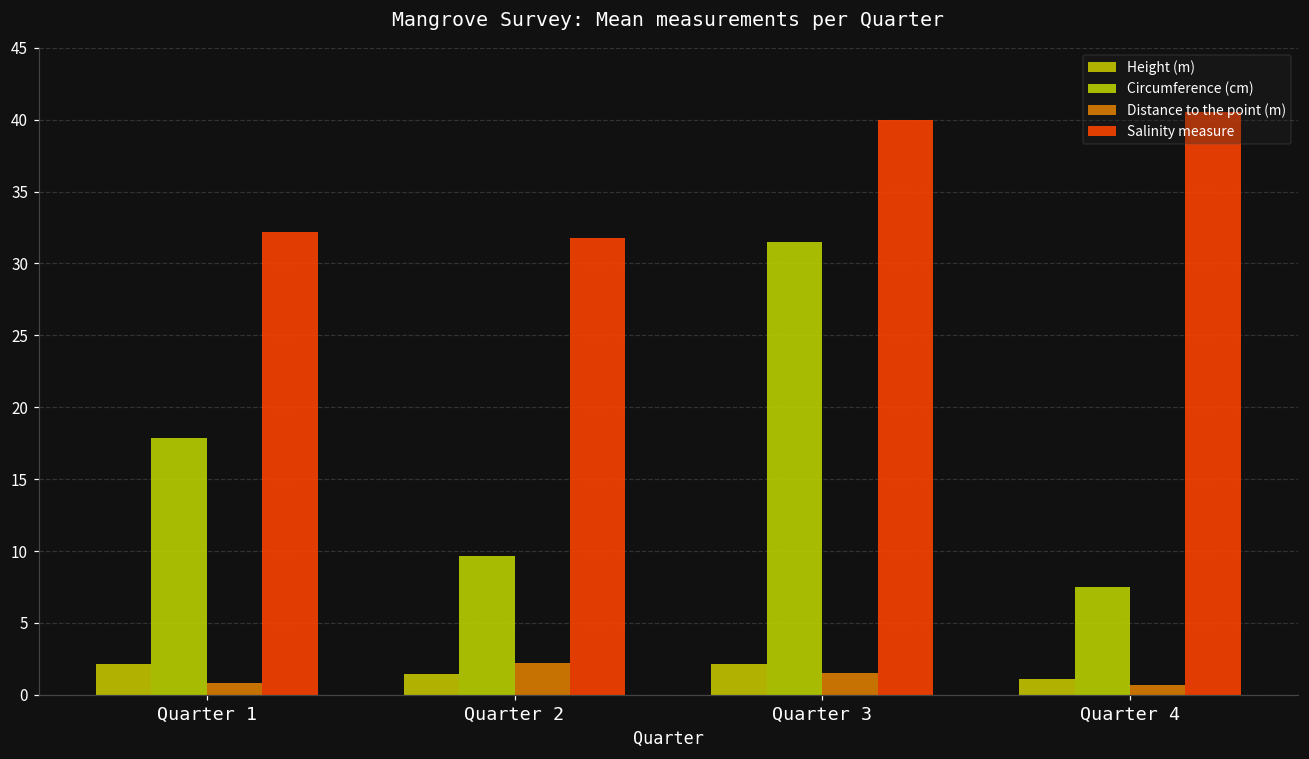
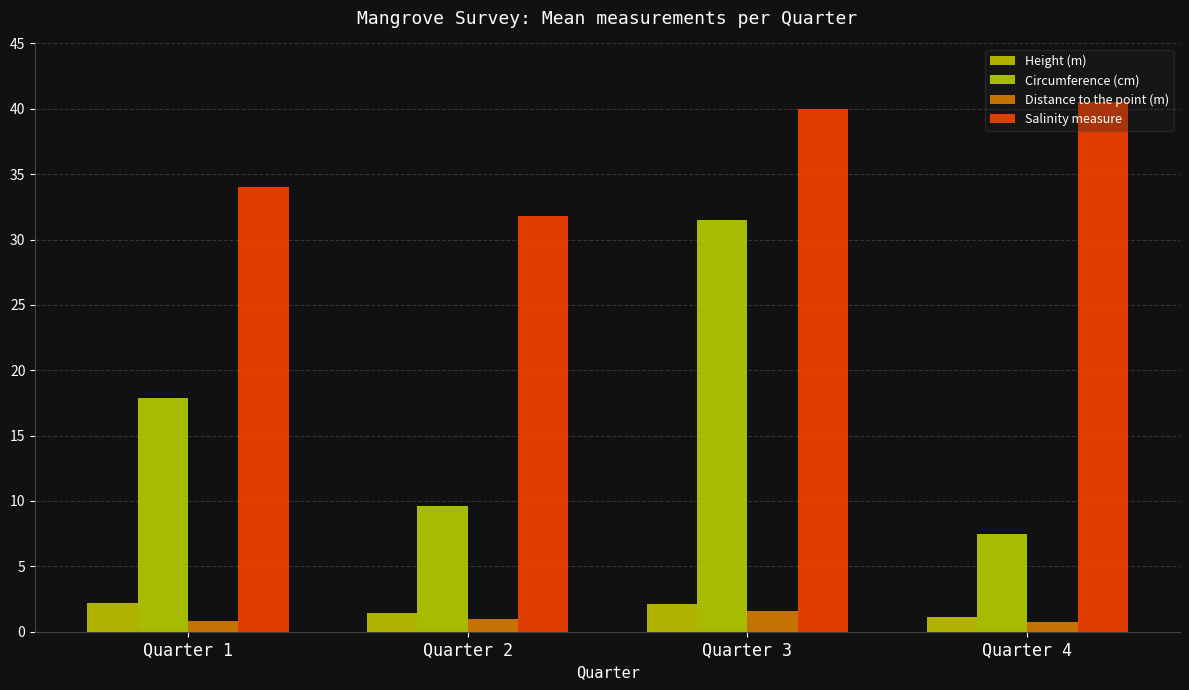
  {
    "Distance to the point (m)": {
      "Quarter 1": 0.8,
-     "Quarter 2": 2.2,
+     "Quarter 2": 1.0,
      "Quarter 3": 1.6,
      "Quarter 4": 0.7
    },
    "Salinity measure": {
-     "Quarter 1": 32.2,
+     "Quarter 1": 34.0,
      "Quarter 2": 31.8,
      "Quarter 3": 40.0
    }
  }
